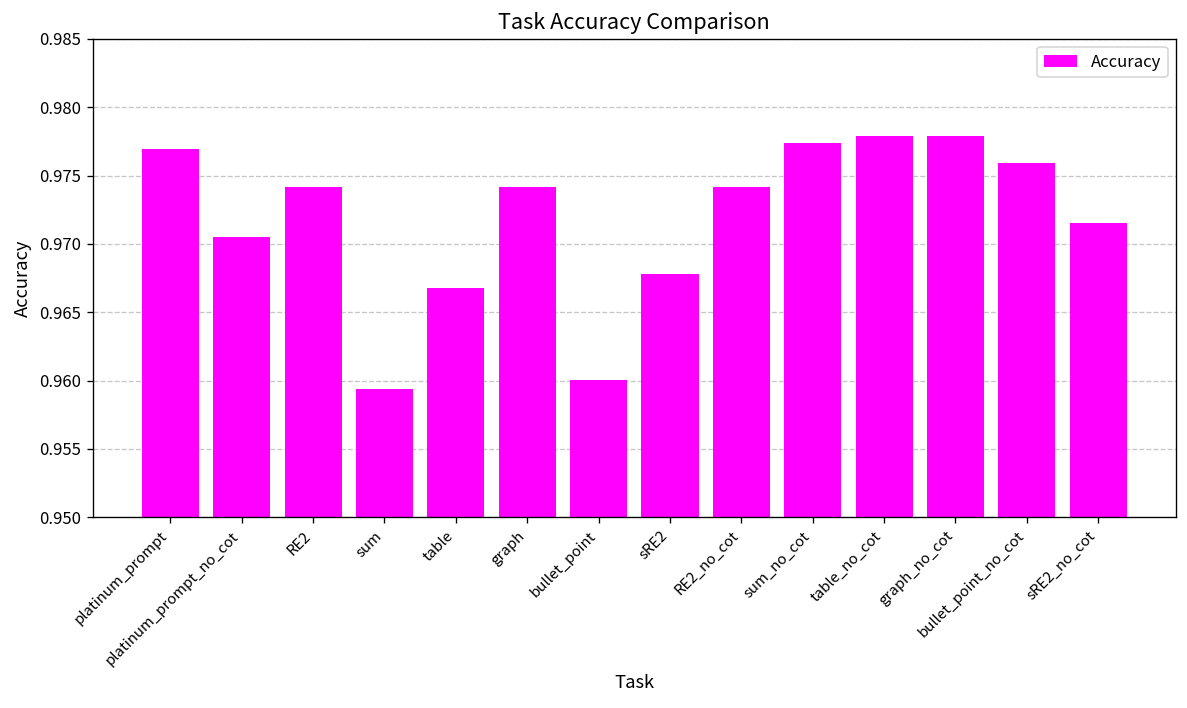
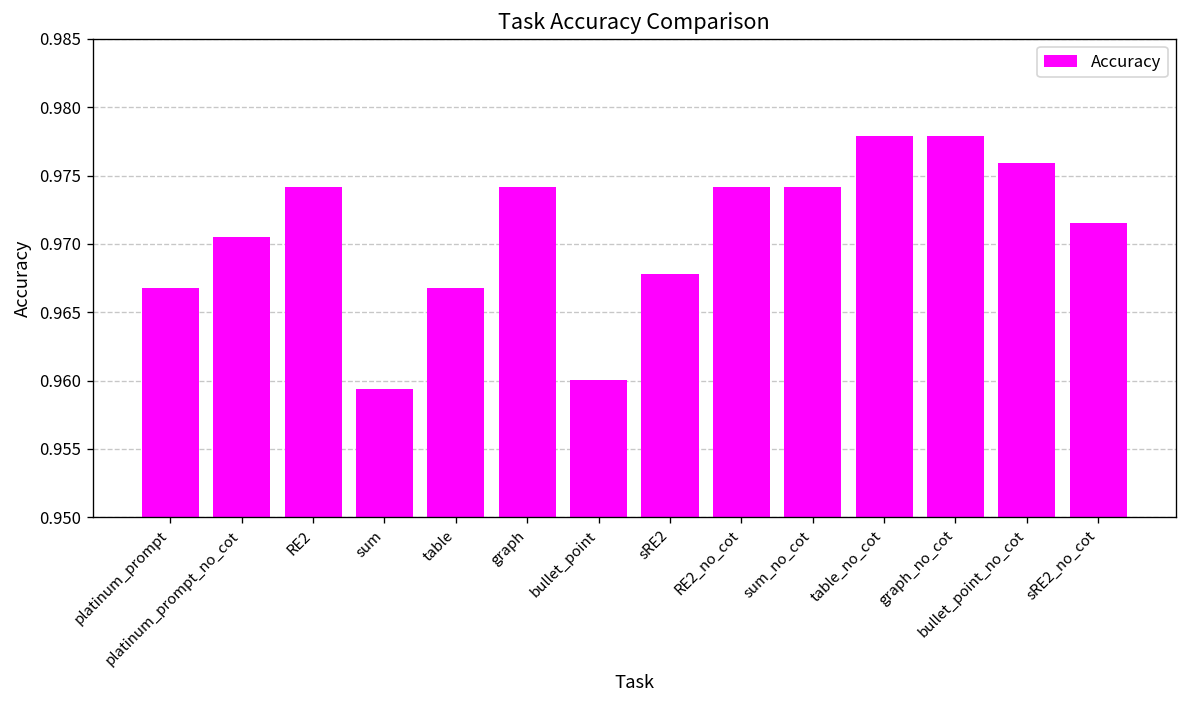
  {
-   "platinum_prompt": 0.9769,
+   "platinum_prompt": 0.9668,
    "platinum_prompt_no_cot": 0.9705,
    "RE2": 0.9742,
    "sum": 0.9594,
    "table": 0.9668,
    "graph": 0.9742,
    "bullet_point": 0.9601,
    "sRE2": 0.9678,
    "RE2_no_cot": 0.9742,
-   "sum_no_cot": 0.9773,
+   "sum_no_cot": 0.9742,
    "table_no_cot": 0.9779,
    "graph_no_cot": 0.9779,
    "bullet_point_no_cot": 0.9759,
    "sRE2_no_cot": 0.9715
  }
